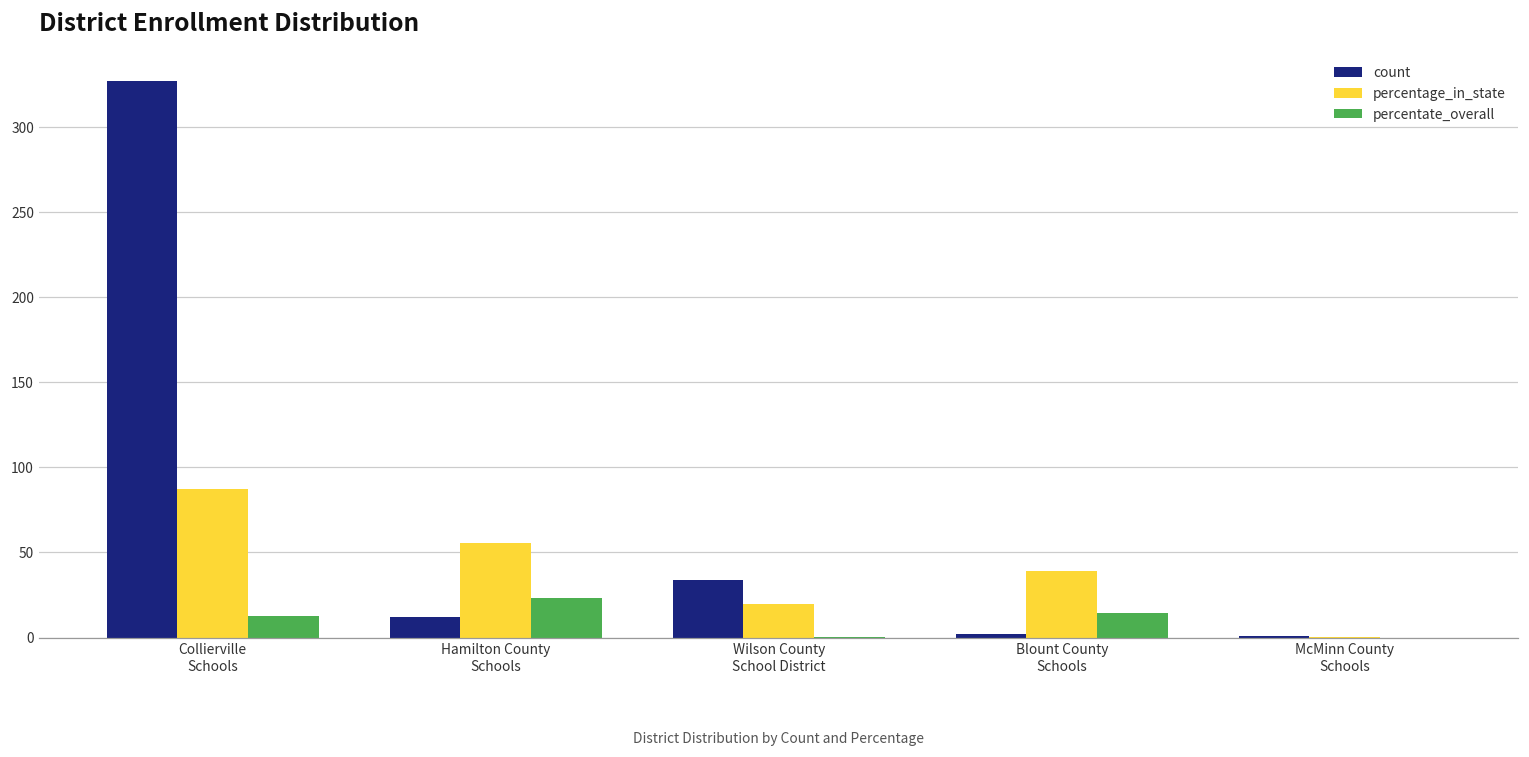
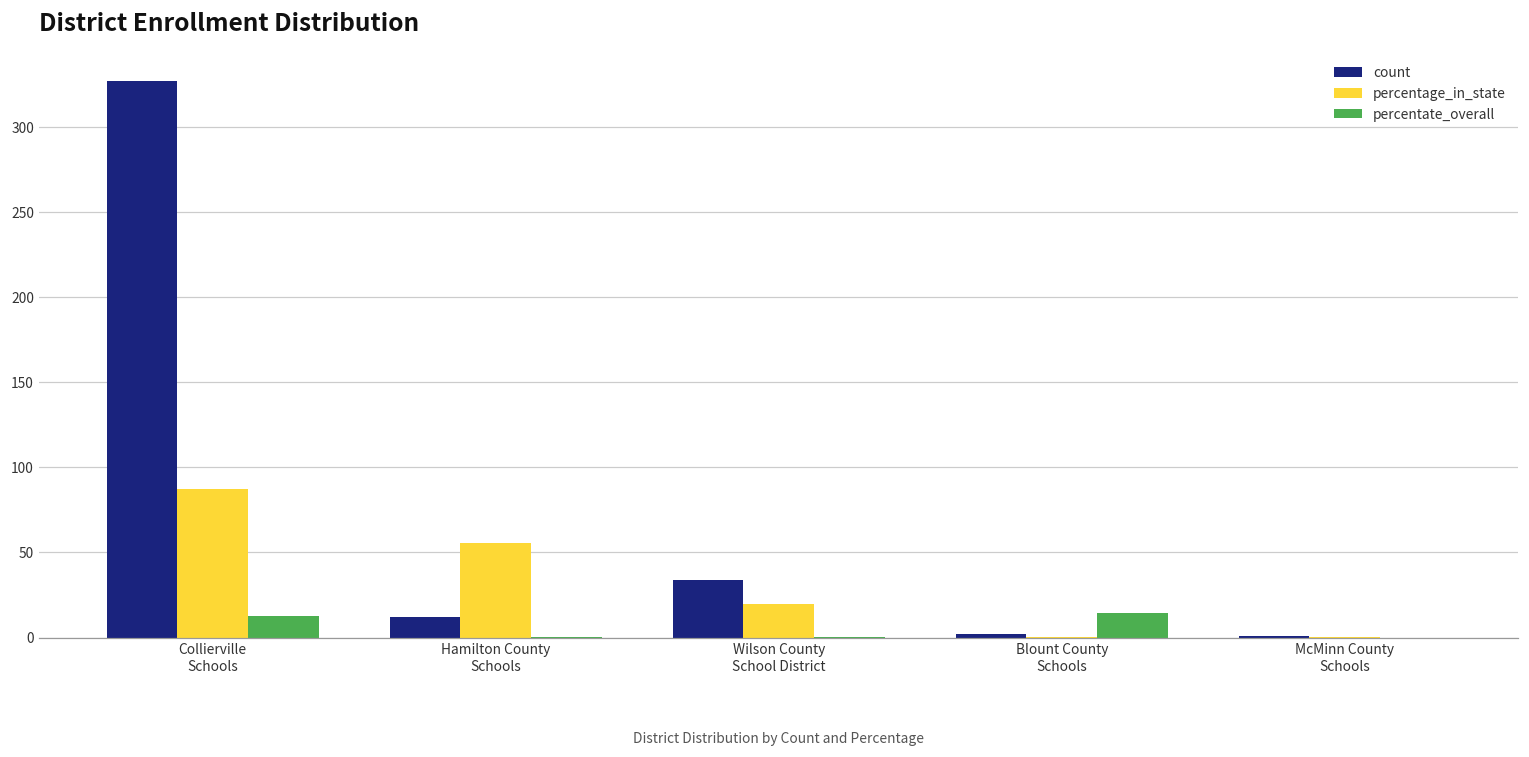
  {
    "count": {
      "Collierville Schools": 327,
      "Hamilton County Schools": 12,
      "Wilson County School District": 34,
      "Blount County Schools": 2
    },
    "percentage_in_state": {
      "Collierville Schools": 88,
      "Hamilton County Schools": 56,
      "Wilson County School District": 20,
-     "Blount County Schools": 39
+     "Blount County Schools": 1
    },
    "percentate_overall": {
      "Collierville Schools": 13,
-     "Hamilton County Schools": 24,
+     "Hamilton County Schools": 1,
      "Blount County Schools": 15,
      "McMinn County Schools": 0
    }
  }
